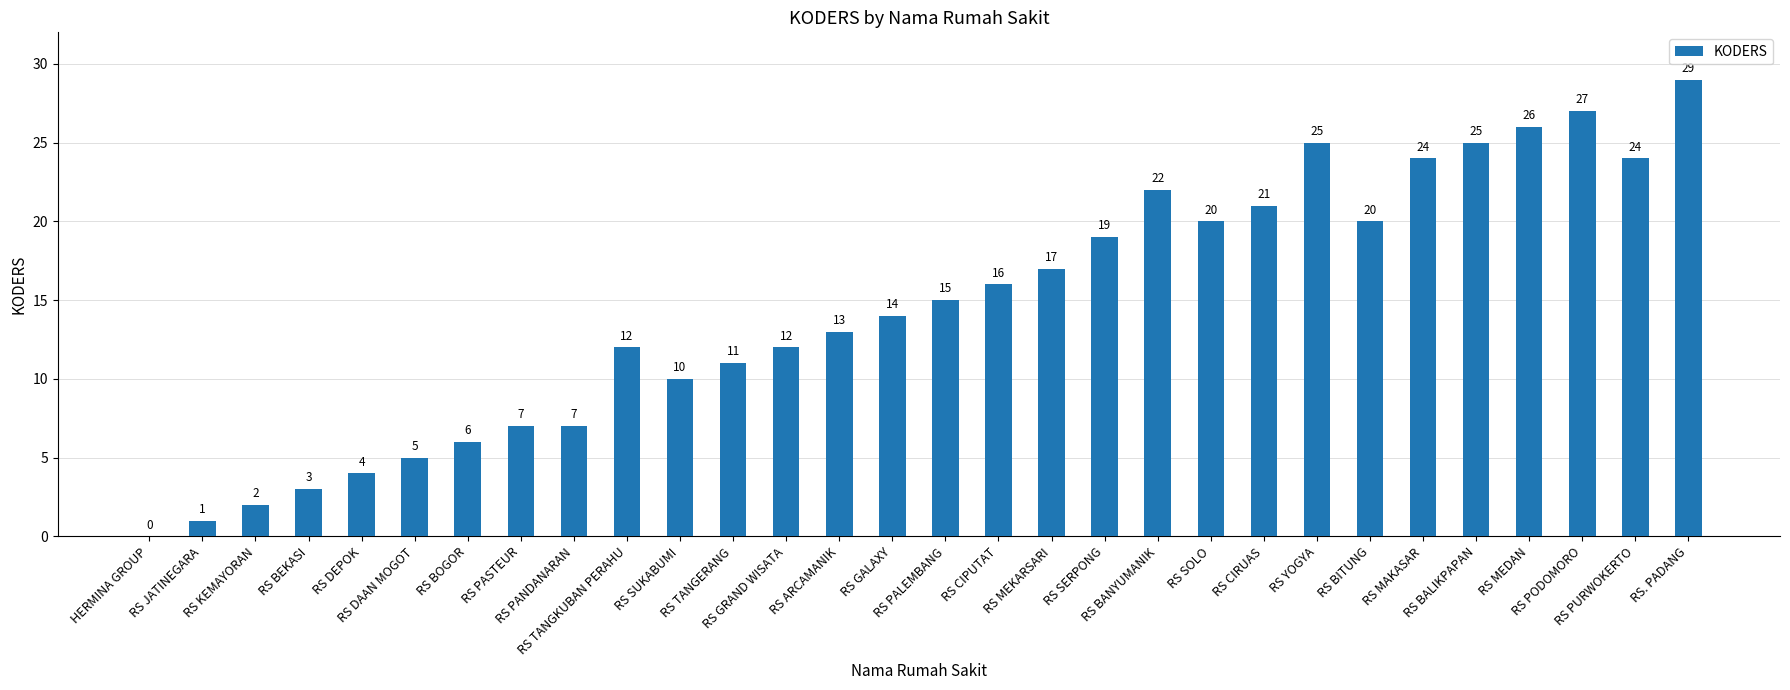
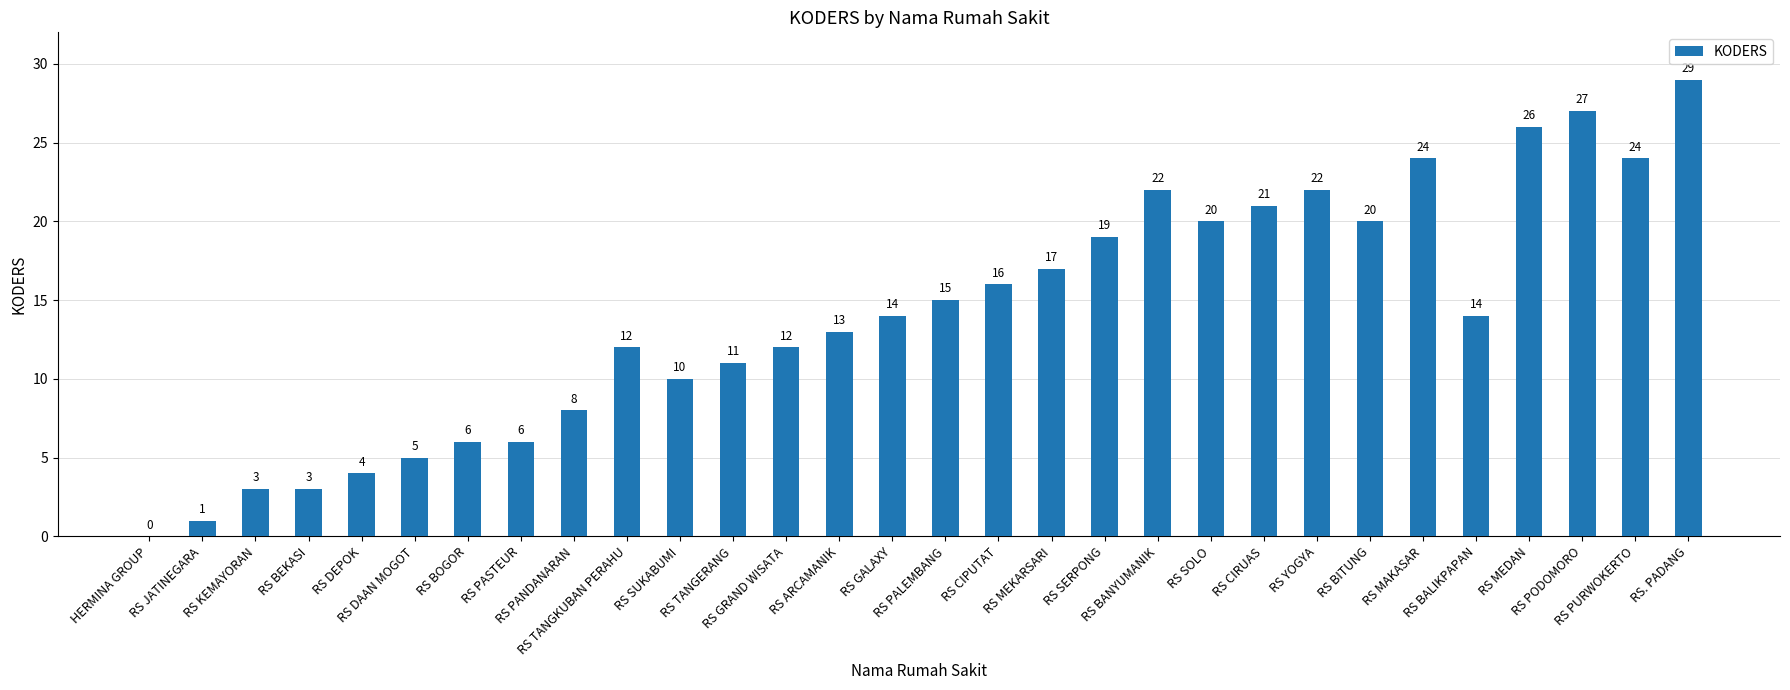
  {
    "HERMINA GROUP": 0,
    "RS JATINEGARA": 1,
-   "RS KEMAYORAN": 2,
+   "RS KEMAYORAN": 3,
    "RS BEKASI": 3,
    "RS DEPOK": 4,
    "RS DAAN MOGOT": 5,
    "RS BOGOR": 6,
-   "RS PASTEUR": 7,
-   "RS PANDANARAN": 7,
+   "RS PASTEUR": 6,
+   "RS PANDANARAN": 8,
    "RS TANGKUBAN PERAHU": 12,
    "RS SUKABUMI": 10,
    "RS TANGERANG": 11,
    "RS GRAND WISATA": 12,
    "RS ARCAMANIK": 13,
    "RS GALAXY": 14,
    "RS PALEMBANG": 15,
    "RS CIPUTAT": 16,
    "RS MEKARSARI": 17,
    "RS SERPONG": 19,
    "RS BANYUMANIK": 22,
    "RS SOLO": 20,
    "RS CIRUAS": 21,
-   "RS YOGYA": 25,
+   "RS YOGYA": 22,
    "RS BITUNG": 20,
    "RS MAKASAR": 24,
-   "RS BALIKPAPAN": 25,
+   "RS BALIKPAPAN": 14,
    "RS MEDAN": 26,
    "RS PODOMORO": 27,
    "RS PURWOKERTO": 24
  }
